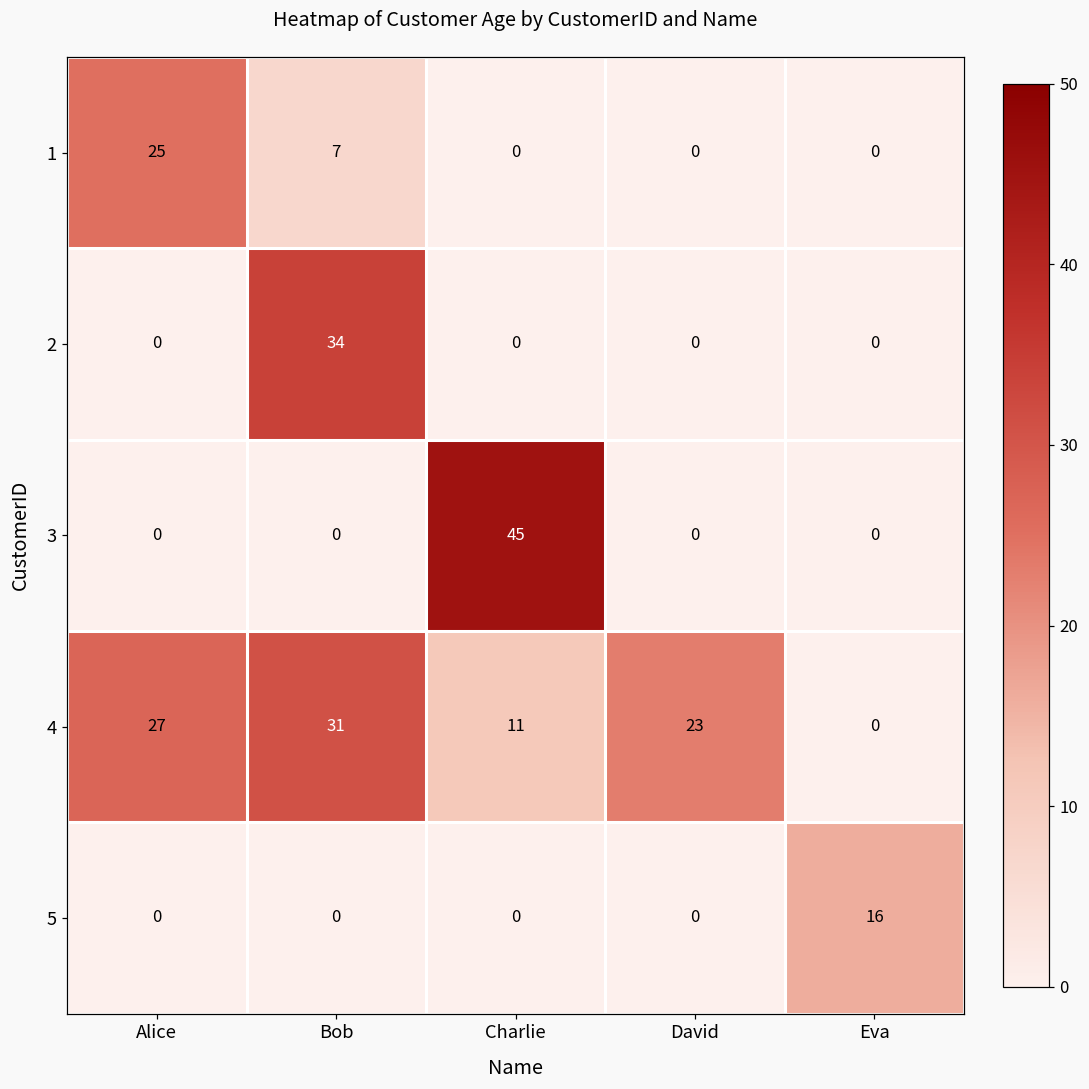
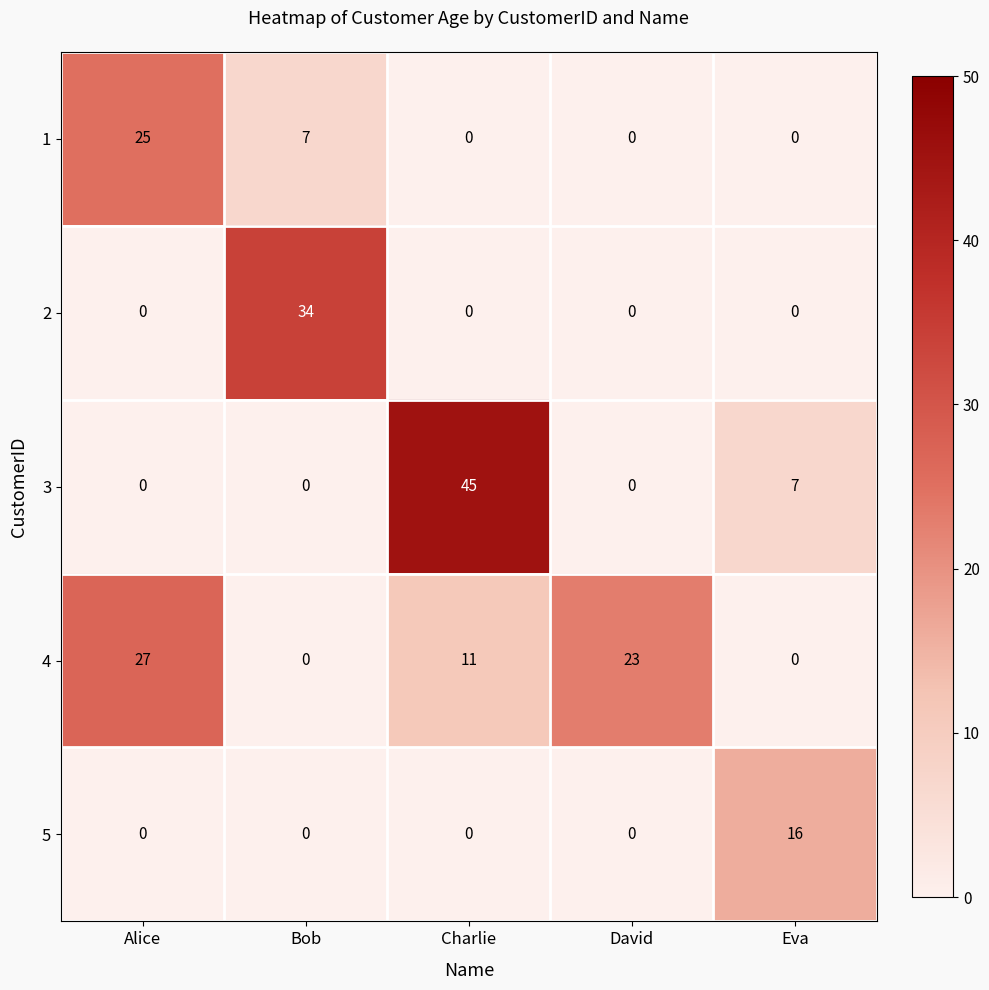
  {
    "1": {
      "Alice": 25,
      "Bob": 7,
      "Charlie": 0,
      "David": 0,
      "Eva": 0
    },
    "2": {
      "Alice": 0,
      "Bob": 34,
      "Charlie": 0,
      "David": 0,
      "Eva": 0
    },
    "3": {
      "Alice": 0,
      "Bob": 0,
      "Charlie": 45,
      "David": 0,
-     "Eva": 0
+     "Eva": 7
    },
    "4": {
      "Alice": 27,
-     "Bob": 31,
+     "Bob": 0,
      "Charlie": 11,
      "David": 23,
      "Eva": 0
    },
    "5": {
      "Alice": 0,
      "Bob": 0,
      "Charlie": 0,
      "David": 0,
      "Eva": 16
    }
  }
